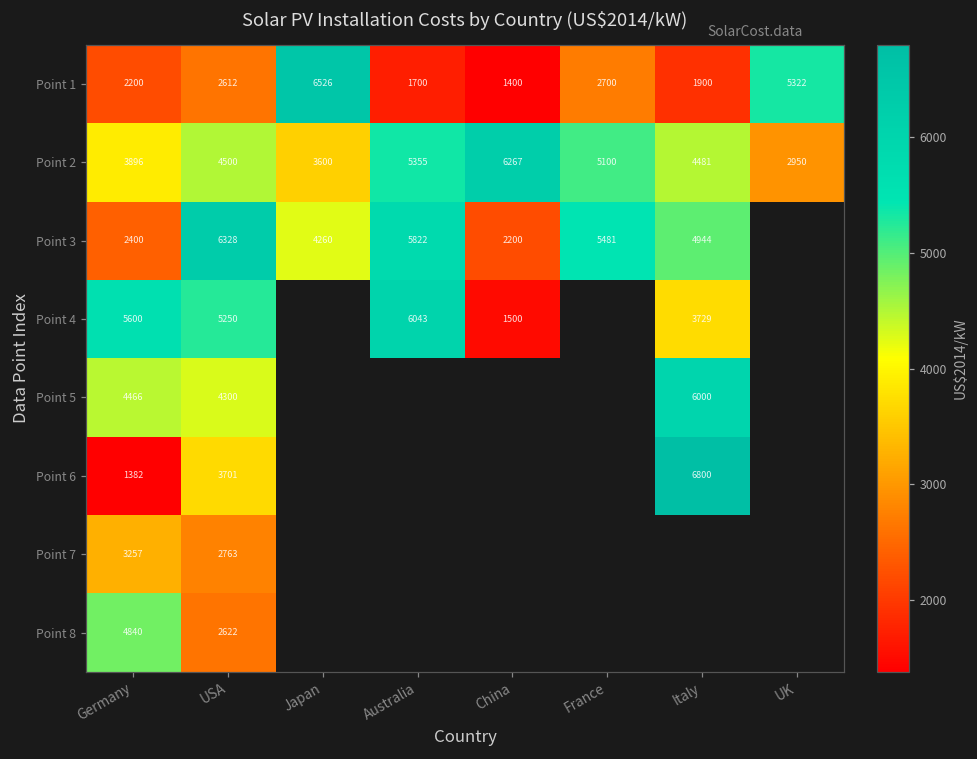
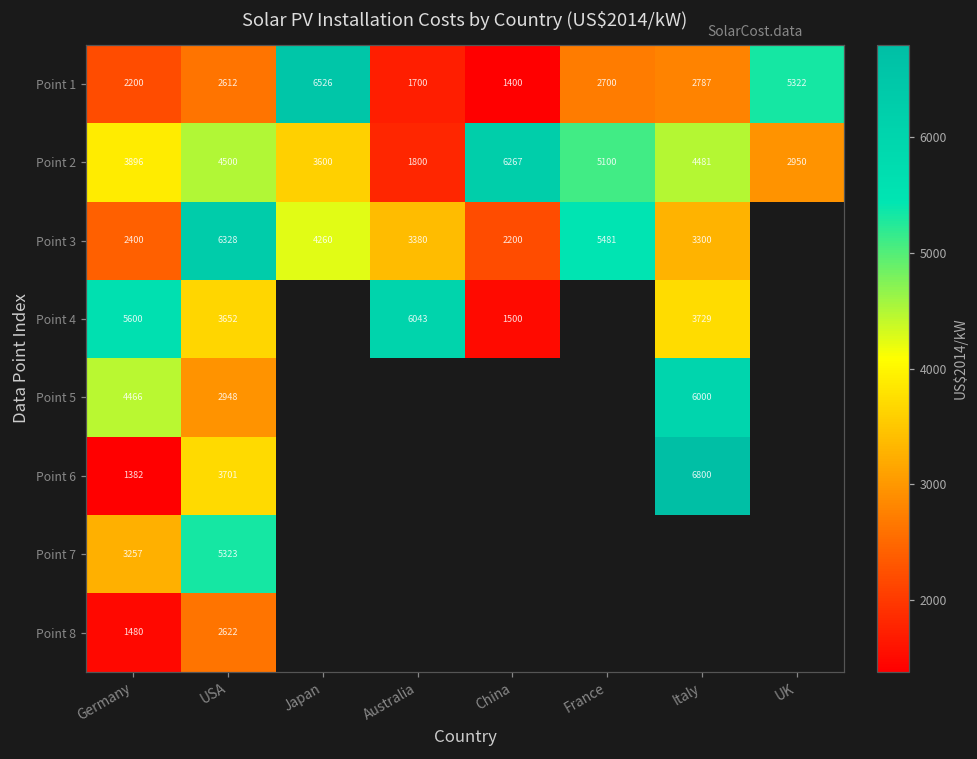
  {
    "Point 1": {
      "Germany": 2200,
      "USA": 2612,
      "Japan": 6526,
      "Australia": 1700,
      "China": 1400,
      "France": 2700,
-     "Italy": 1900,
+     "Italy": 2787,
      "UK": 5322
    },
    "Point 2": {
      "Germany": 3896,
      "USA": 4500,
      "Japan": 3600,
-     "Australia": 5355,
+     "Australia": 1800,
      "China": 6267,
      "France": 5100,
      "Italy": 4481,
      "UK": 2950
    },
    "Point 3": {
      "Germany": 2400,
      "USA": 6328,
      "Japan": 4260,
-     "Australia": 5822,
+     "Australia": 3380,
      "China": 2200,
      "France": 5481,
-     "Italy": 4944
+     "Italy": 3300
    },
    "Point 4": {
      "Germany": 5600,
-     "USA": 5250,
+     "USA": 3652,
      "Australia": 6043,
      "China": 1500,
      "Italy": 3729
    },
    "Point 5": {
      "Germany": 4466,
-     "USA": 4300,
+     "USA": 2948,
      "Italy": 6000
    },
    "Point 6": {
      "Germany": 1382,
      "USA": 3701,
      "Italy": 6800
    },
    "Point 7": {
      "Germany": 3257,
-     "USA": 2763
+     "USA": 5323
    },
    "Point 8": {
-     "Germany": 4840,
+     "Germany": 1480,
      "USA": 2622
    }
  }
